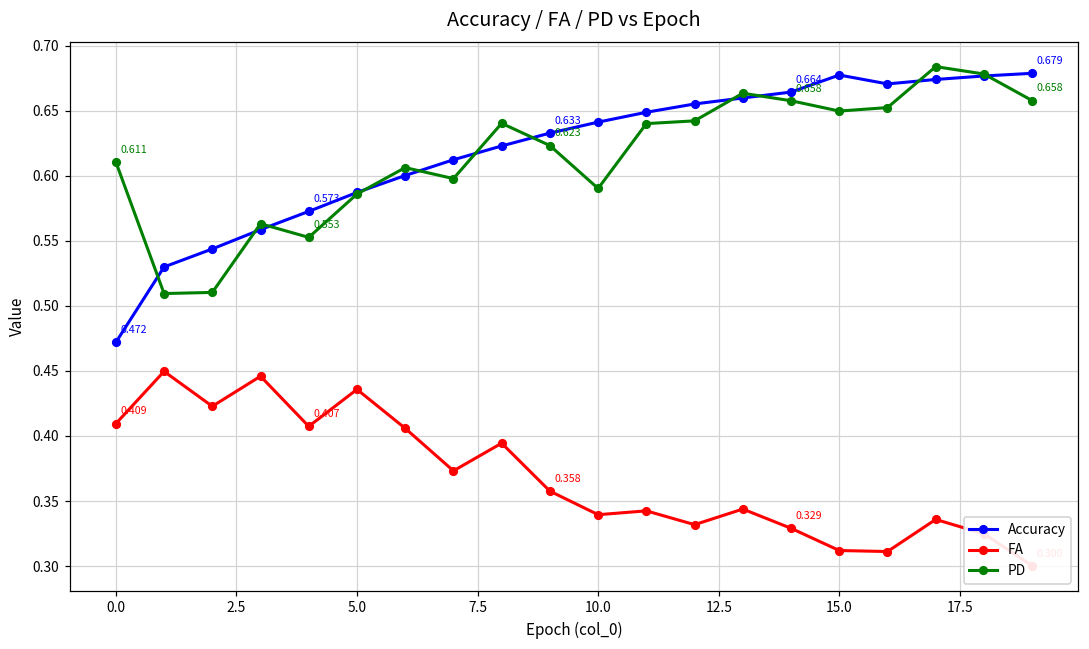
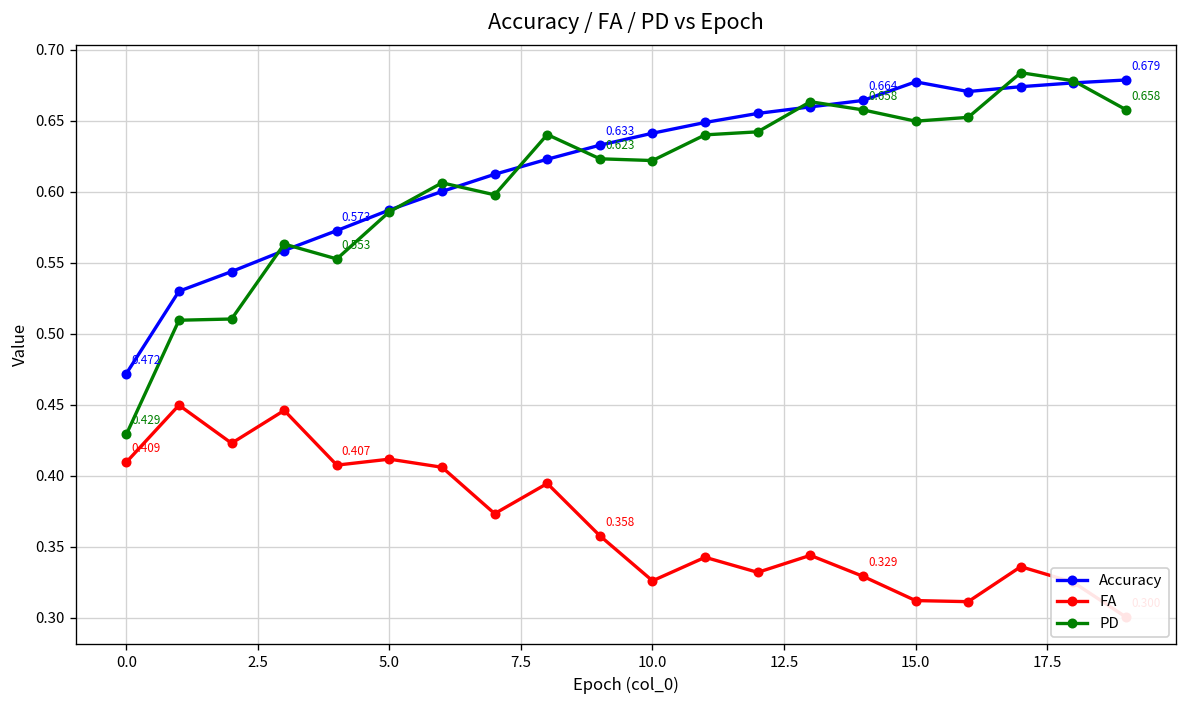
  {
    "Accuracy": {
      "0.0": 0.472
    },
    "FA": {
-     "5.0": 0.436,
-     "10.0": 0.339,
+     "5.0": 0.412,
+     "10.0": 0.326,
      "15.0": 0.312
    },
    "PD": {
-     "0.0": 0.611,
-     "10.0": 0.590
+     "0.0": 0.429,
+     "10.0": 0.622
    }
  }
